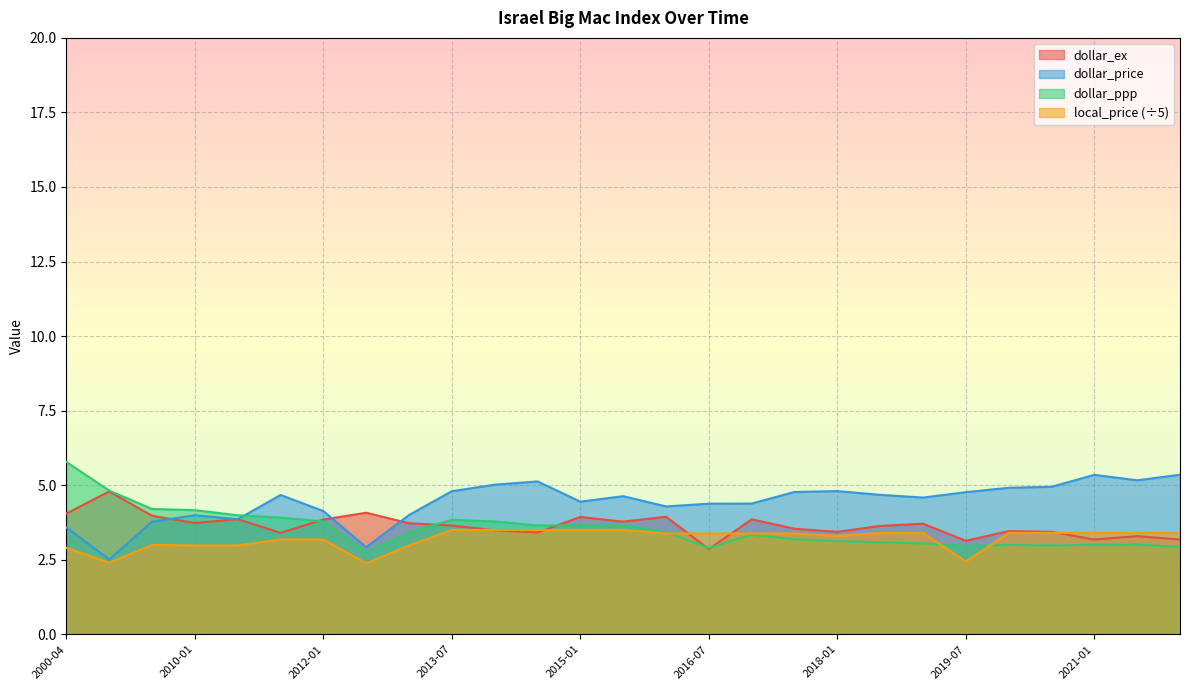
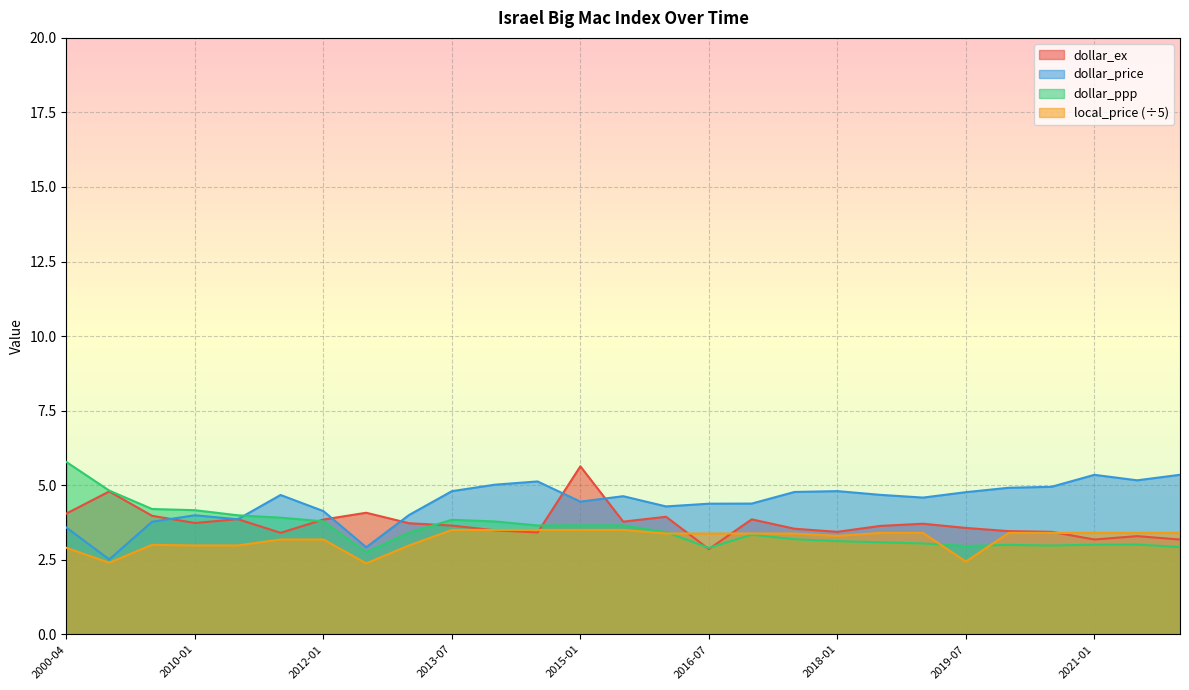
  {
    "dollar_ex": {
      "2000-04": 4.1,
      "2010-01": 3.7,
      "2013-07": 3.6,
-     "2015-01": 3.9,
+     "2015-01": 5.6,
      "2018-01": 3.4,
-     "2019-07": 3.1,
+     "2019-07": 3.6,
      "2021-01": 3.2
    },
    "dollar_price": {
      "2000-04": 3.6,
      "2010-01": 4.0,
      "2012-01": 4.1,
      "2013-07": 4.8,
      "2015-01": 4.4,
      "2016-07": 4.4,
      "2018-01": 4.8,
      "2019-07": 4.8,
      "2021-01": 5.3
    },
    "dollar_ppp": {
      "2000-04": 5.8,
      "2010-01": 4.2,
      "2013-07": 3.8,
      "2015-01": 3.7,
      "2018-01": 3.1,
      "2019-07": 3.0,
      "2021-01": 3.0
    },
    "local_price (÷5)": {
      "2000-04": 2.9,
      "2010-01": 3.0,
      "2012-01": 3.2,
      "2013-07": 3.5,
      "2015-01": 3.5,
      "2016-07": 3.4,
      "2018-01": 3.3,
      "2019-07": 2.4,
      "2021-01": 3.4
    }
  }
